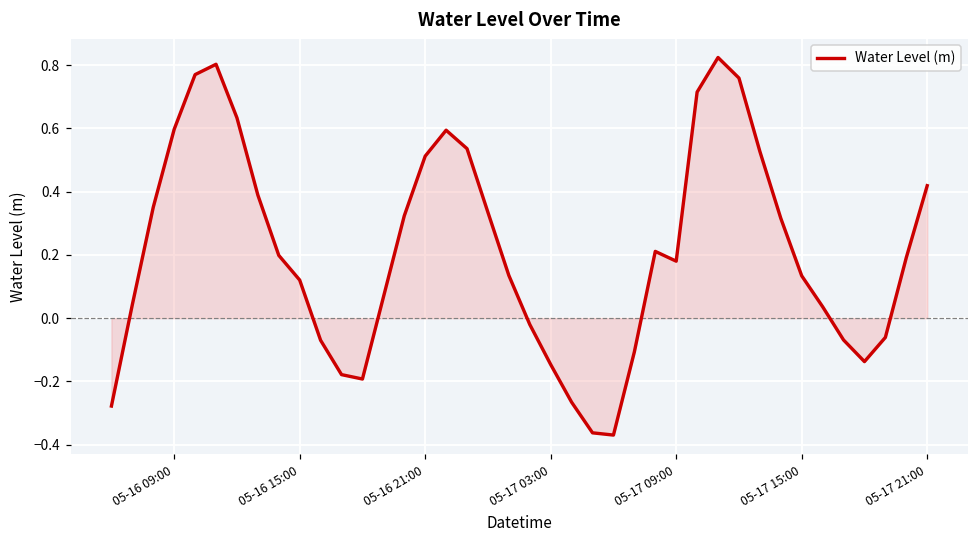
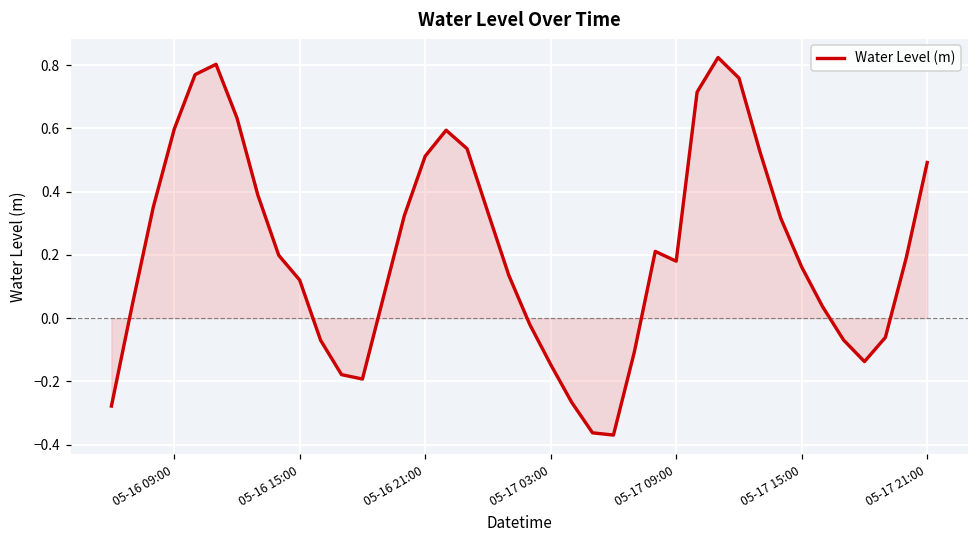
  {
    "Water Level (m)": {
      "05-17 03:00": -0.15,
-     "05-17 15:00": 0.13,
-     "05-17 21:00": 0.42
+     "05-17 15:00": 0.16,
+     "05-17 21:00": 0.49
    }
  }
